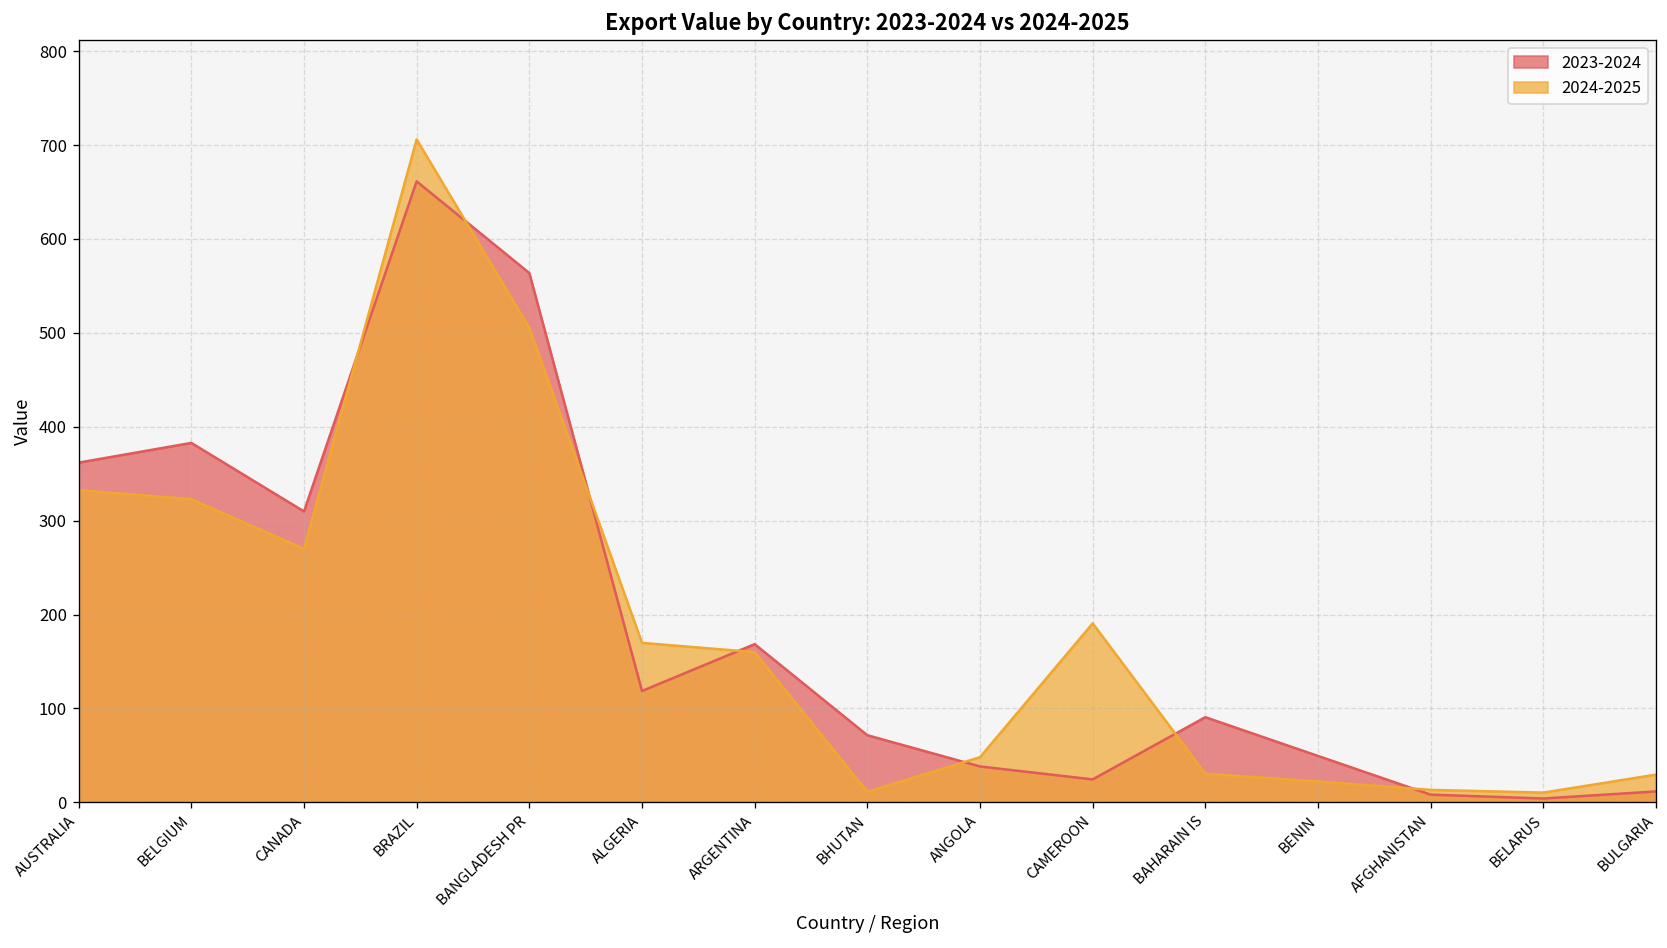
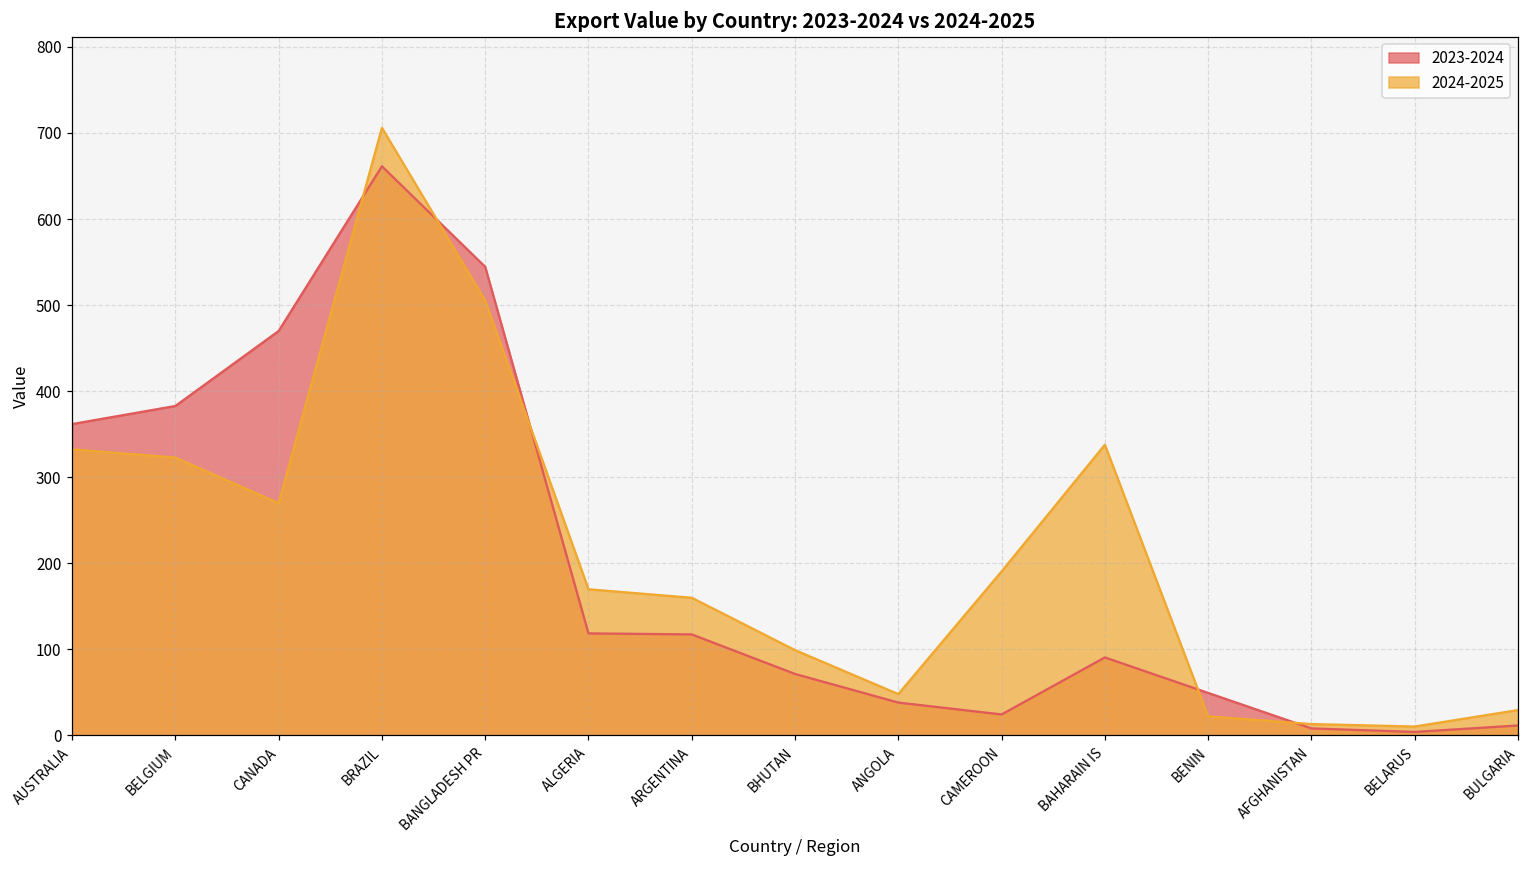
  {
    "2023-2024": {
      "AUSTRALIA": 360,
      "BELGIUM": 380,
-     "CANADA": 310,
+     "CANADA": 470,
      "BRAZIL": 660,
-     "BANGLADESH PR": 560,
+     "BANGLADESH PR": 540,
      "ALGERIA": 120,
-     "ARGENTINA": 170,
+     "ARGENTINA": 120,
      "BHUTAN": 70,
      "ANGOLA": 40,
      "CAMEROON": 20,
      "BAHARAIN IS": 90,
      "BENIN": 50,
      "AFGHANISTAN": 10,
      "BELARUS": 0,
      "BULGARIA": 10
    },
    "2024-2025": {
      "AUSTRALIA": 330,
      "BELGIUM": 320,
      "CANADA": 270,
      "BRAZIL": 710,
      "BANGLADESH PR": 510,
      "ALGERIA": 170,
      "ARGENTINA": 160,
-     "BHUTAN": 10,
+     "BHUTAN": 100,
      "ANGOLA": 50,
      "CAMEROON": 190,
-     "BAHARAIN IS": 30,
+     "BAHARAIN IS": 340,
      "BENIN": 20,
      "AFGHANISTAN": 10,
      "BELARUS": 10,
      "BULGARIA": 30
    }
  }
